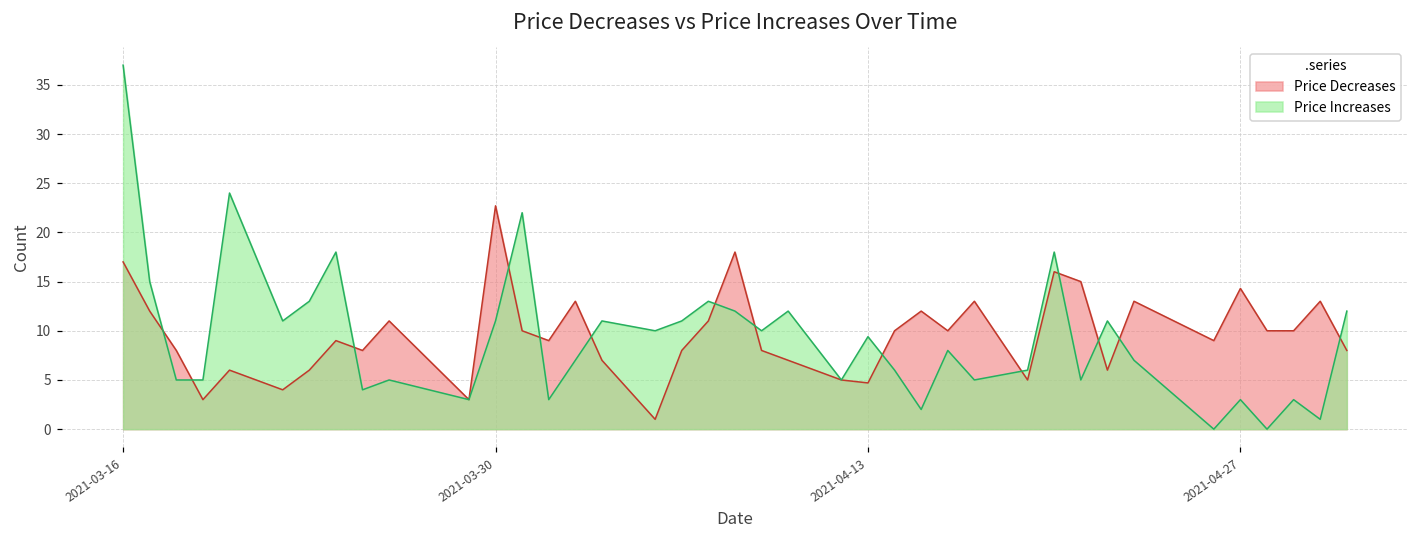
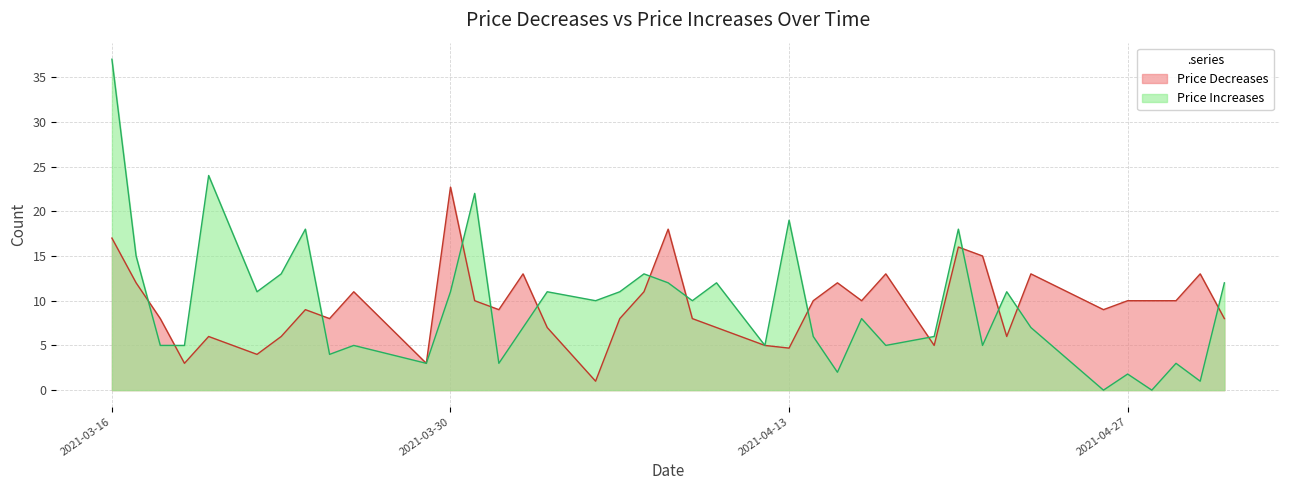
  {
    "Price Decreases": {
      "2021-03-16": 17,
      "2021-03-30": 23,
      "2021-04-13": 5,
-     "2021-04-27": 14
+     "2021-04-27": 10
    },
    "Price Increases": {
      "2021-03-16": 37,
      "2021-03-30": 11,
-     "2021-04-13": 9,
-     "2021-04-27": 3
+     "2021-04-13": 19,
+     "2021-04-27": 2
    }
  }
